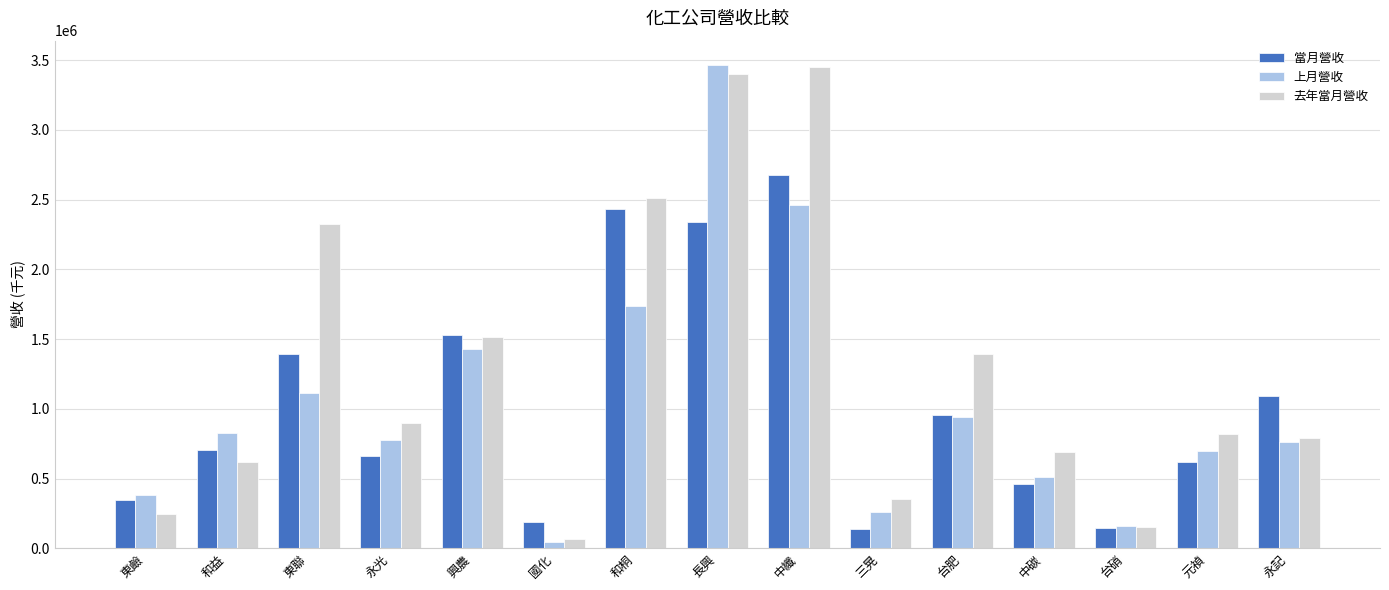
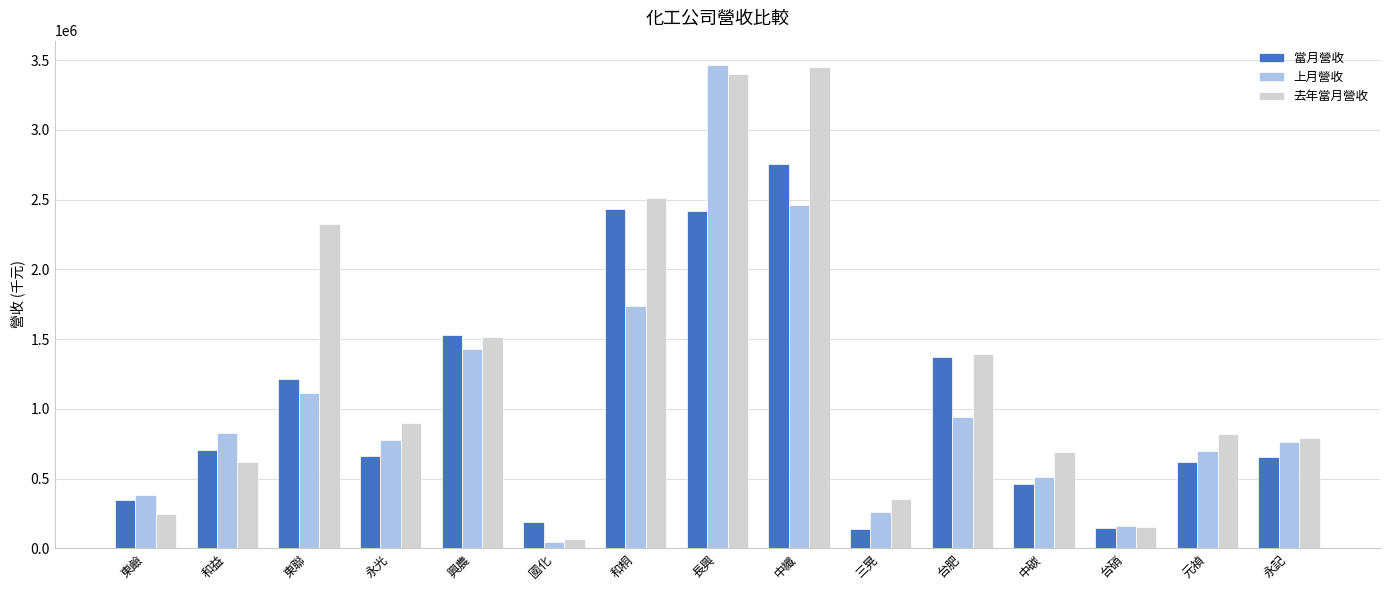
  {
    "當月營收": {
      "東鹼": 350000,
      "和益": 700000,
-     "東聯": 1390000,
+     "東聯": 1210000,
      "永光": 660000,
      "興農": 1530000,
      "國化": 190000,
      "和桐": 2430000,
-     "長興": 2340000,
-     "中纖": 2680000,
+     "長興": 2420000,
+     "中纖": 2760000,
      "三晃": 140000,
-     "台肥": 960000,
+     "台肥": 1370000,
      "中碳": 460000,
      "台硝": 150000,
      "元禎": 620000,
-     "永記": 1090000
+     "永記": 650000
    }
  }
